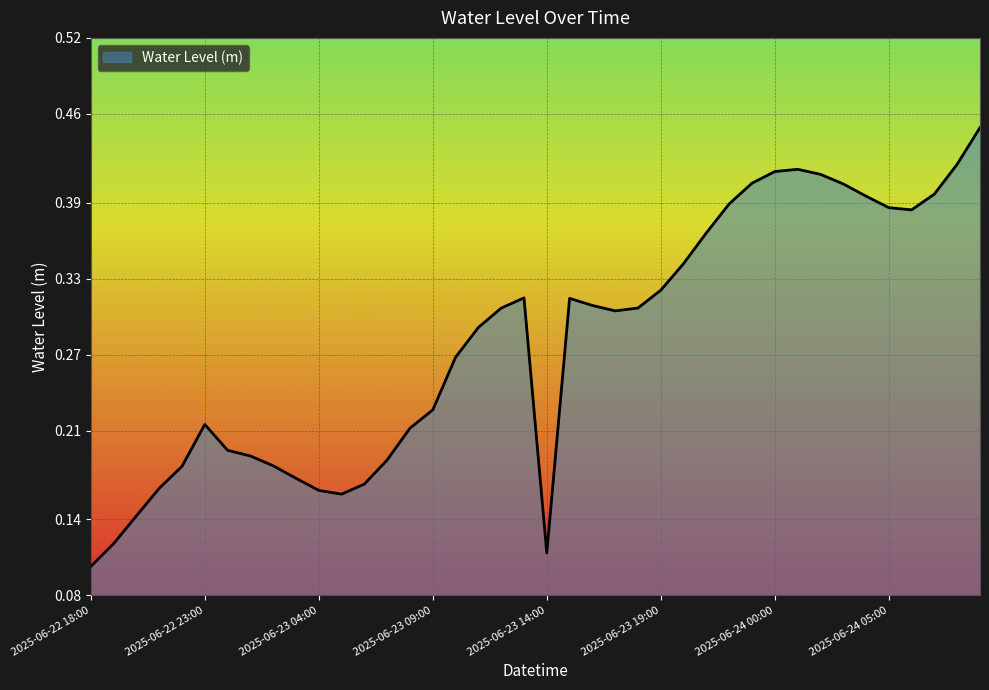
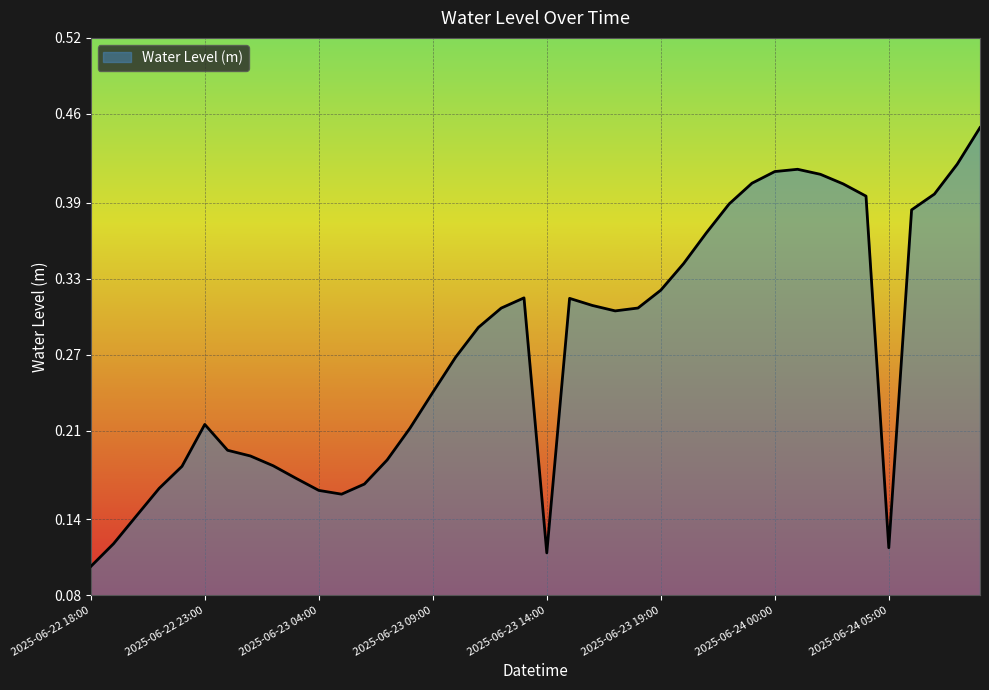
  {
    "2025-06-22 18:00": 0.103,
    "2025-06-22 23:00": 0.215,
    "2025-06-23 04:00": 0.163,
-   "2025-06-23 09:00": 0.226,
+   "2025-06-23 09:00": 0.240,
    "2025-06-23 14:00": 0.113,
    "2025-06-23 19:00": 0.321,
    "2025-06-24 00:00": 0.414,
-   "2025-06-24 05:00": 0.386
+   "2025-06-24 05:00": 0.117
  }
